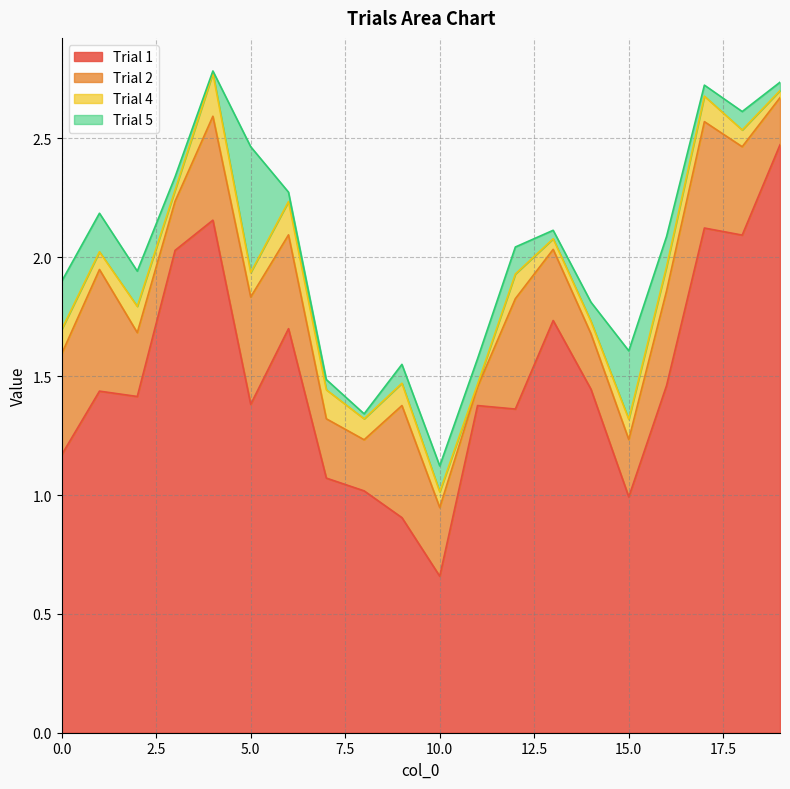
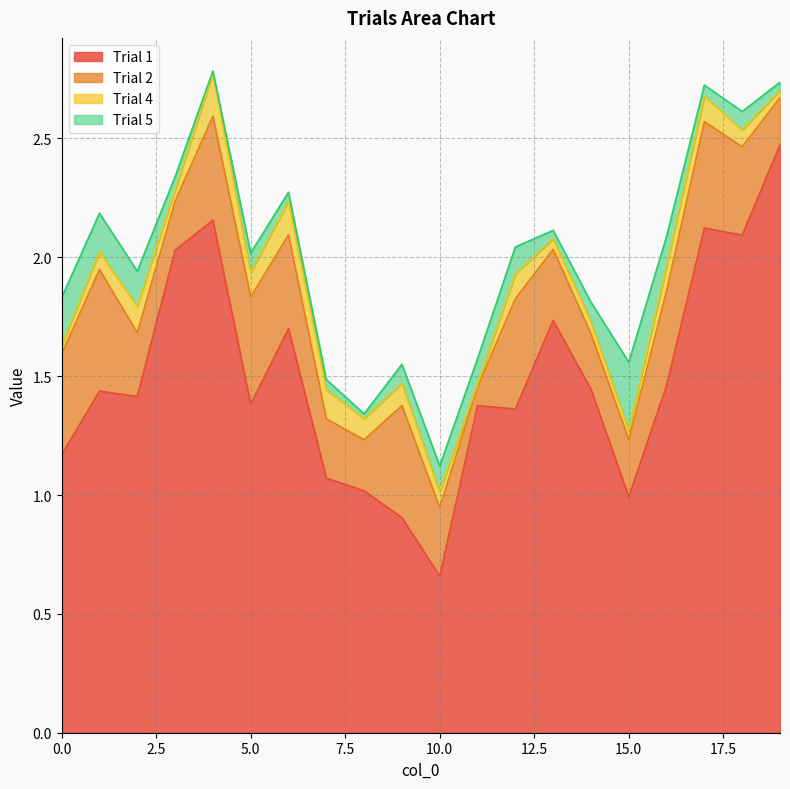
  {
    "Trial 4": {
-     "0.0": 0.10,
+     "0.0": 0.03,
      "5.0": 0.10,
      "10.0": 0.07,
-     "15.0": 0.09
+     "15.0": 0.04
    },
    "Trial 5": {
      "0.0": 0.20,
-     "5.0": 0.53,
+     "5.0": 0.08,
      "10.0": 0.11,
      "15.0": 0.29
    }
  }
